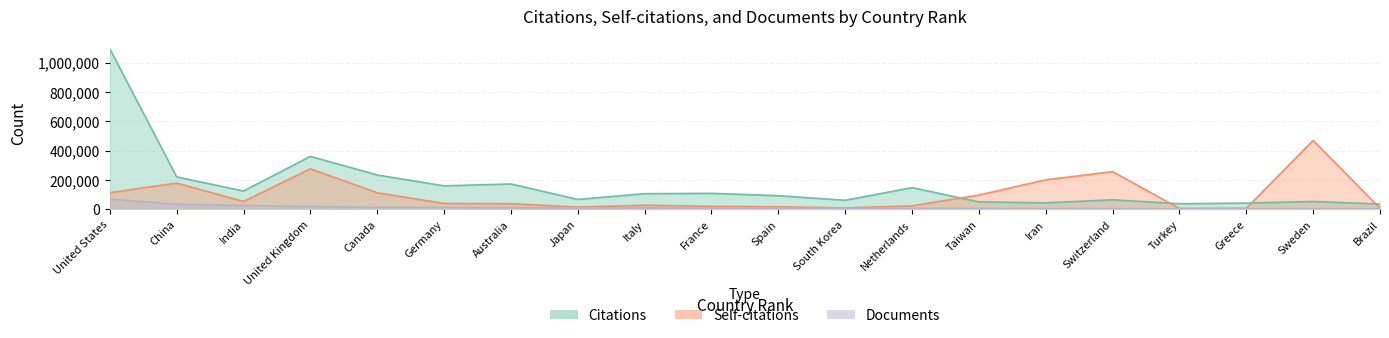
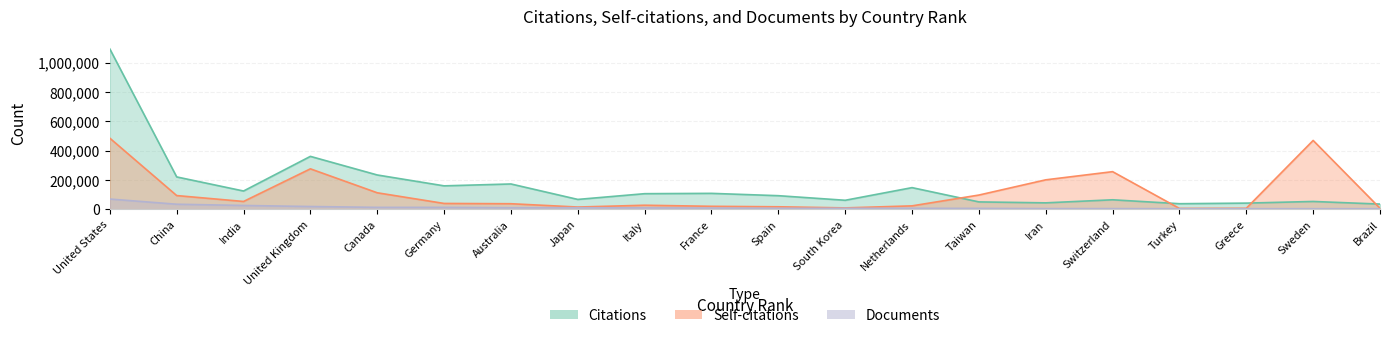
  {
    "Self-citations": {
-     "United States": "110,000",
-     "China": "180,000",
+     "United States": "480,000",
+     "China": "90,000",
      "India": "50,000",
      "United Kingdom": "280,000",
      "Canada": "110,000",
      "Germany": "40,000",
      "Australia": "40,000",
      "Italy": "30,000",
      "Taiwan": "100,000",
      "Iran": "200,000",
      "Switzerland": "260,000",
      "Sweden": "470,000"
    }
  }
